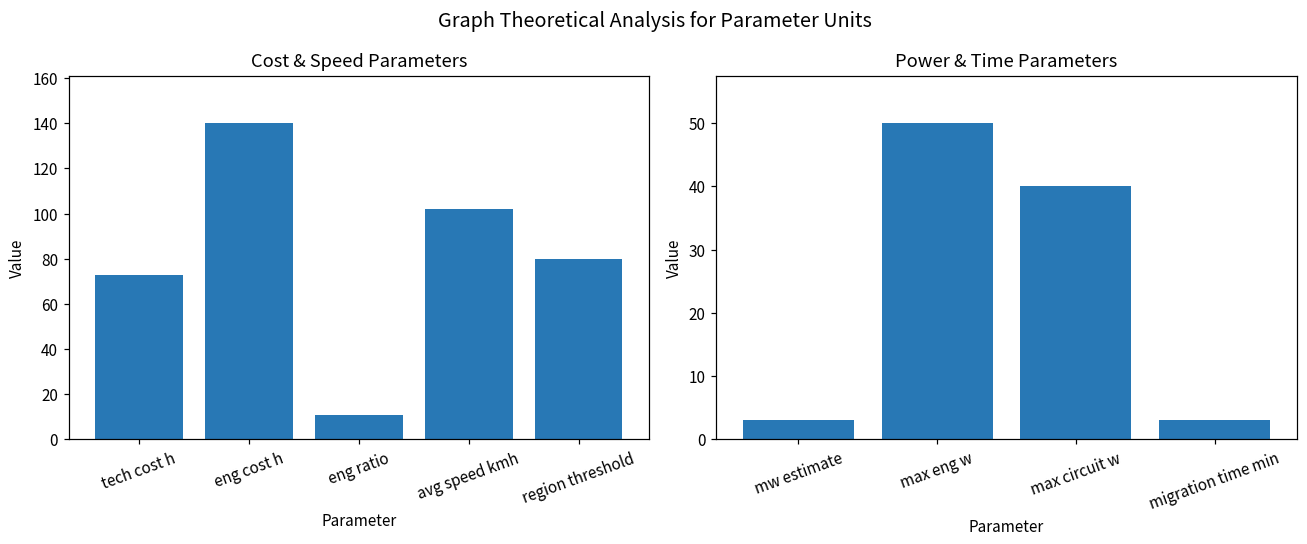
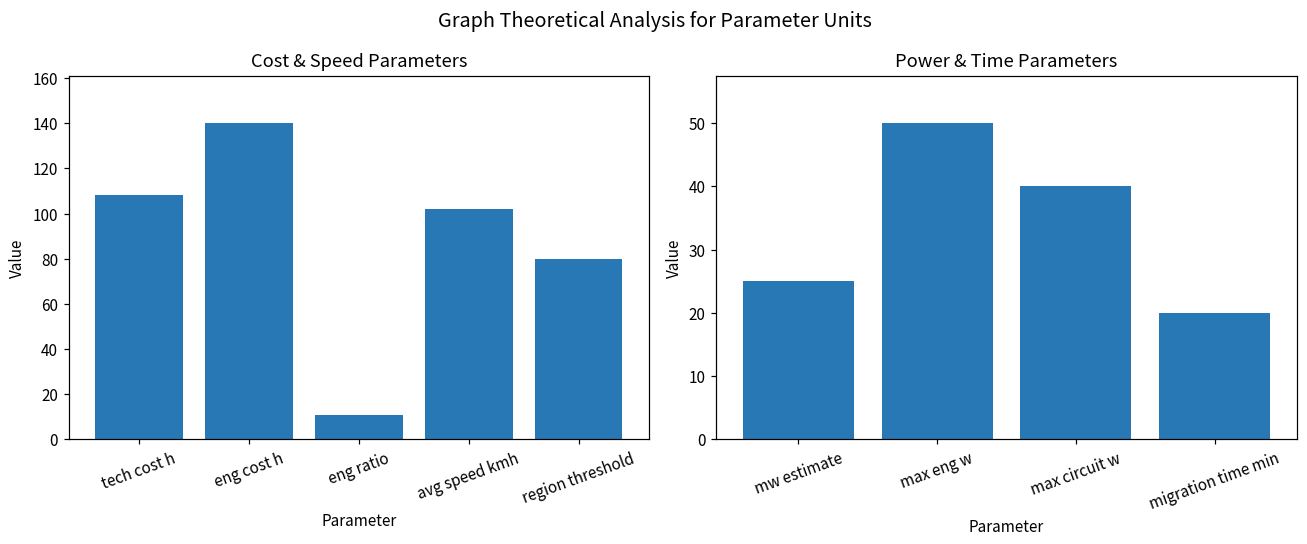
  {
    "Cost & Speed Parameters": {
-     "tech cost h": 73,
+     "tech cost h": 108,
      "eng cost h": 140,
      "eng ratio": 11,
      "avg speed kmh": 102,
      "region threshold": 80
    },
    "Power & Time Parameters": {
-     "mw estimate": 3,
+     "mw estimate": 25,
      "max eng w": 50,
      "max circuit w": 40,
-     "migration time min": 3
+     "migration time min": 20
    }
  }
